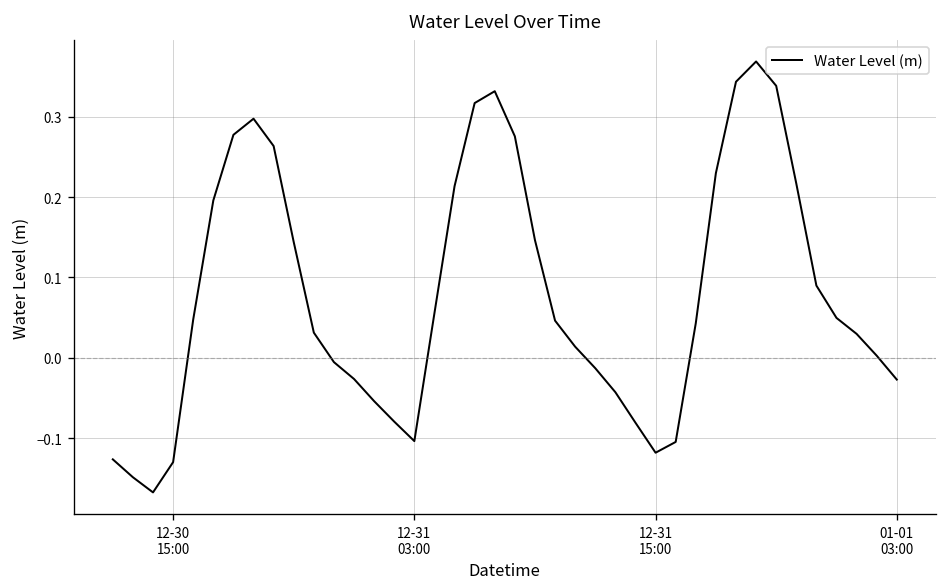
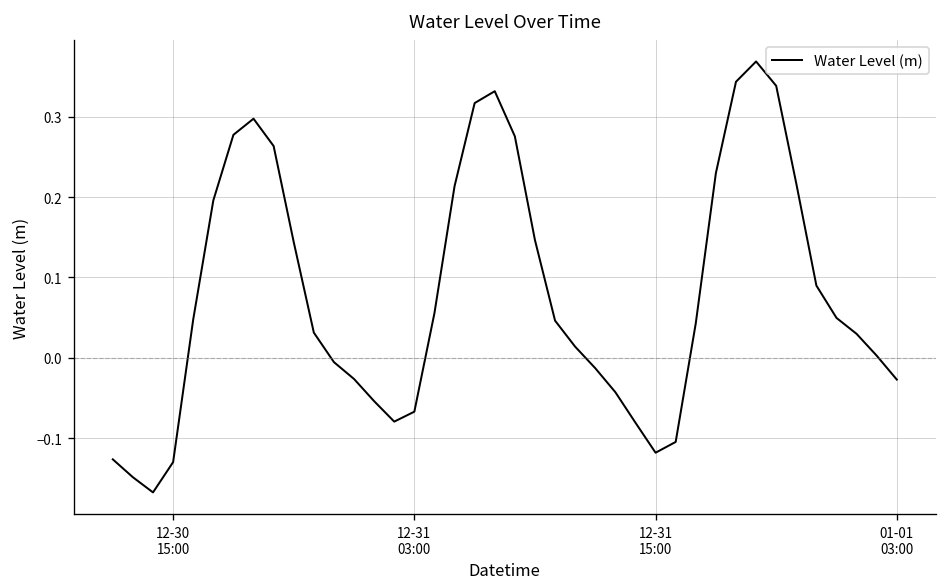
  {
    "12-30 15:00": -0.13,
-   "12-31 03:00": -0.10,
+   "12-31 03:00": -0.07,
    "12-31 15:00": -0.12,
    "01-01 03:00": -0.03
  }
